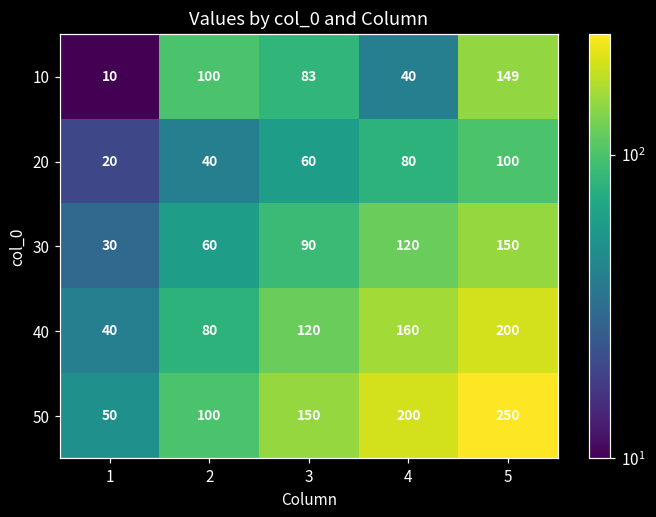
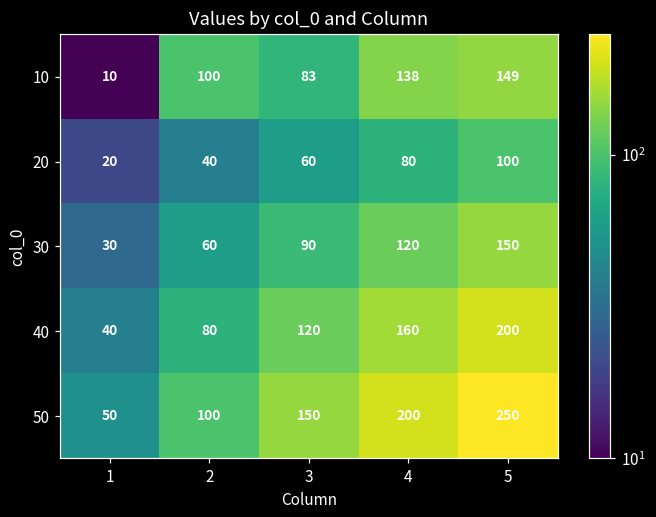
  {
    "10": {
      "1": 10,
      "2": 100,
      "3": 83,
-     "4": 40,
+     "4": 138,
      "5": 149
    },
    "20": {
      "1": 20,
      "2": 40,
      "3": 60,
      "4": 80,
      "5": 100
    },
    "30": {
      "1": 30,
      "2": 60,
      "3": 90,
      "4": 120,
      "5": 150
    },
    "40": {
      "1": 40,
      "2": 80,
      "3": 120,
      "4": 160,
      "5": 200
    },
    "50": {
      "1": 50,
      "2": 100,
      "3": 150,
      "4": 200,
      "5": 250
    }
  }
